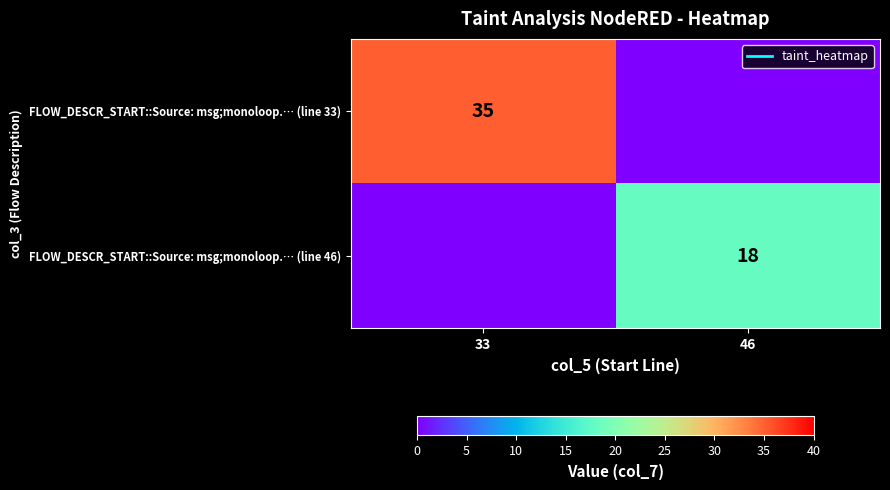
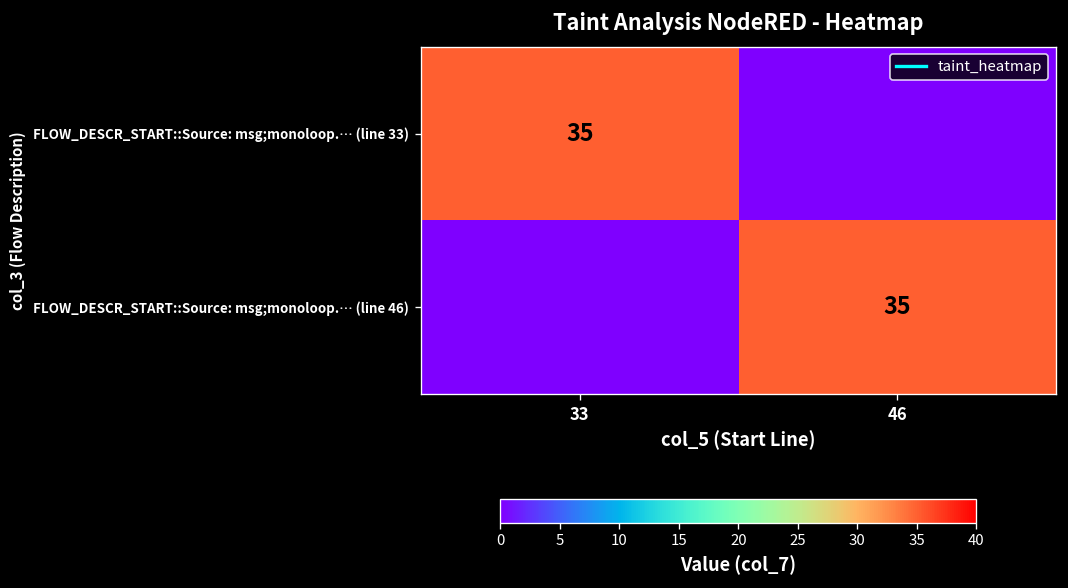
  {
    "FLOW_DESCR_START::Source: msg;monoloop.… (line 33)": {
      "33": 35
    },
    "FLOW_DESCR_START::Source: msg;monoloop.… (line 46)": {
-     "46": 18
+     "46": 35
    }
  }
